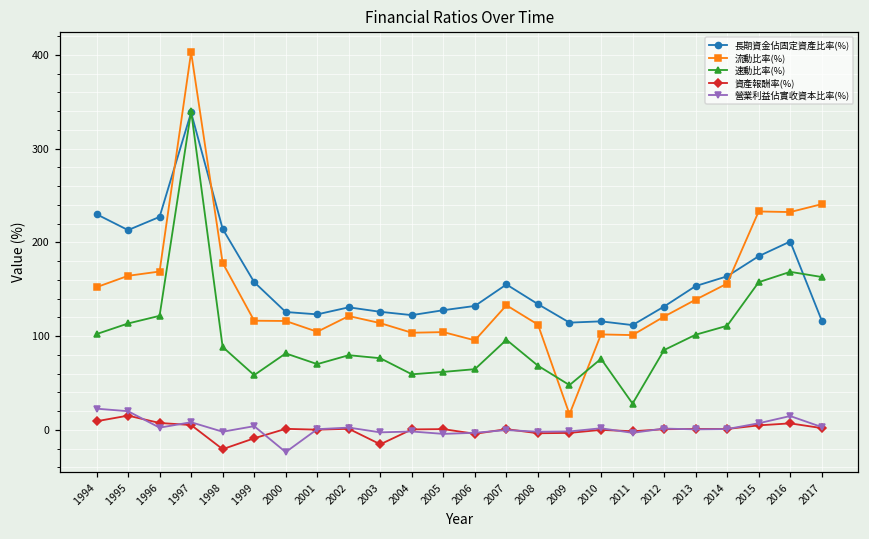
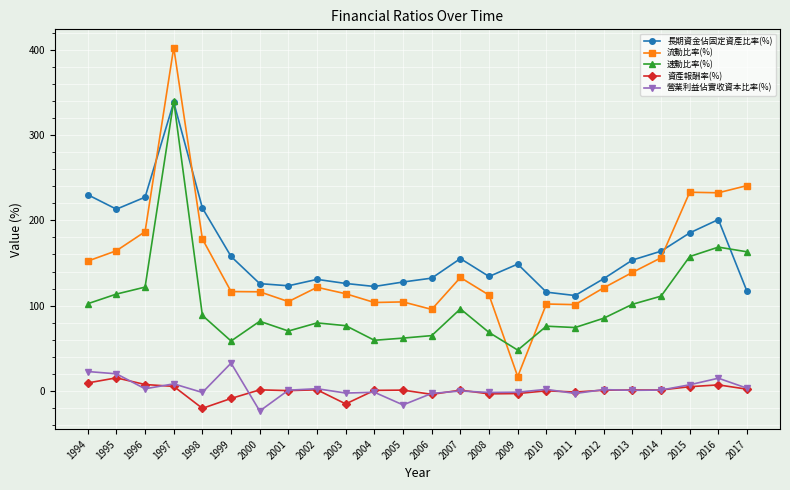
  {
    "長期資金佔固定資產比率(%)": {
      "1994": 230,
      "1995": 210,
      "1996": 230,
      "1998": 210,
      "1999": 160,
      "2000": 130,
      "2001": 120,
      "2002": 130,
      "2003": 130,
      "2004": 120,
      "2005": 130,
      "2006": 130,
      "2007": 160,
      "2008": 130,
-     "2009": 110,
+     "2009": 150,
      "2010": 120,
      "2011": 110,
      "2012": 130,
      "2013": 150,
      "2014": 160,
      "2015": 190,
      "2016": 200,
      "2017": 120
    },
    "流動比率(%)": {
      "1994": 150,
      "1995": 160,
-     "1996": 170,
+     "1996": 190,
      "1997": 400,
      "1998": 180,
      "1999": 120,
      "2000": 120,
      "2001": 100,
      "2002": 120,
      "2003": 110,
      "2004": 100,
      "2005": 100,
      "2006": 100,
      "2007": 130,
      "2008": 110,
      "2009": 20,
      "2010": 100,
      "2011": 100,
      "2012": 120,
      "2013": 140,
      "2014": 160,
      "2015": 230,
      "2016": 230,
      "2017": 240
    },
    "速動比率(%)": {
      "1994": 100,
      "1995": 110,
      "1996": 120,
      "1998": 90,
      "1999": 60,
      "2000": 80,
      "2001": 70,
      "2002": 80,
      "2003": 80,
      "2004": 60,
      "2005": 60,
      "2006": 60,
      "2007": 100,
      "2008": 70,
      "2009": 50,
      "2010": 80,
-     "2011": 30,
+     "2011": 70,
      "2012": 90,
      "2013": 100,
      "2014": 110,
      "2015": 160,
      "2016": 170,
      "2017": 160
    },
    "資產報酬率(%)": {
      "1994": 10,
      "1995": 20,
      "1996": 10,
      "1998": -20,
      "1999": -10,
      "2000": 0,
      "2003": -20,
      "2005": 0,
      "2016": 10
    },
    "營業利益佔實收資本比率(%)": {
      "1994": 20,
      "1995": 20,
      "1996": 0,
      "1998": 0,
-     "1999": 0,
+     "1999": 30,
      "2000": -20,
      "2003": 0,
-     "2005": 0,
+     "2005": -20,
      "2016": 10
    }
  }
